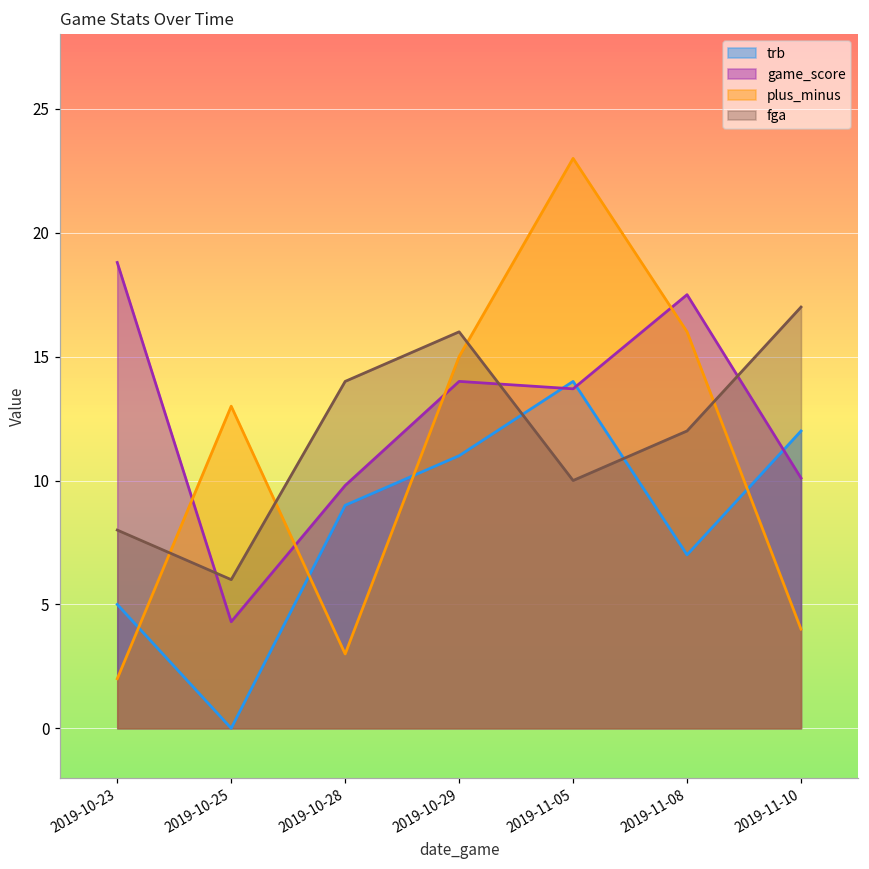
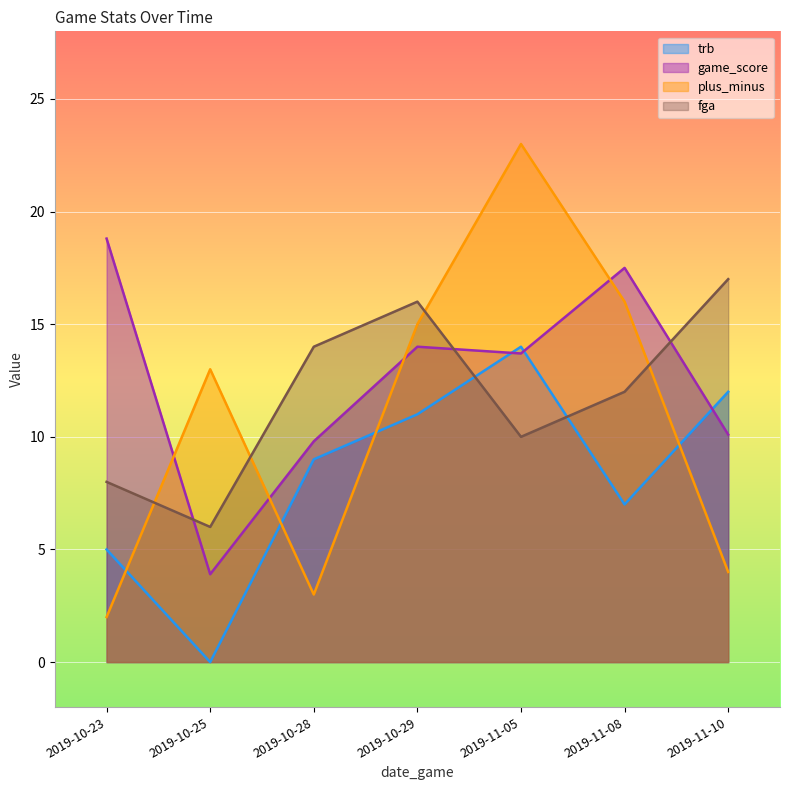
  {
    "trb": {
      "2019-10-23": 5.0,
      "2019-10-25": 0.0,
      "2019-10-28": 9.0,
      "2019-10-29": 11.0,
      "2019-11-05": 14.0,
      "2019-11-08": 7.0,
      "2019-11-10": 12.0
    },
    "game_score": {
      "2019-10-23": 18.8,
-     "2019-10-25": 4.3,
+     "2019-10-25": 3.9,
      "2019-10-28": 9.8,
      "2019-10-29": 14.0,
      "2019-11-05": 13.7,
      "2019-11-08": 17.5,
      "2019-11-10": 10.1
    },
    "plus_minus": {
      "2019-10-23": 2.0,
      "2019-10-25": 13.0,
      "2019-10-28": 3.0,
      "2019-10-29": 15.0,
      "2019-11-05": 23.0,
      "2019-11-08": 16.0,
      "2019-11-10": 4.0
    },
    "fga": {
      "2019-10-23": 8.0,
      "2019-10-25": 6.0,
      "2019-10-28": 14.0,
      "2019-10-29": 16.0,
      "2019-11-05": 10.0,
      "2019-11-08": 12.0,
      "2019-11-10": 17.0
    }
  }
